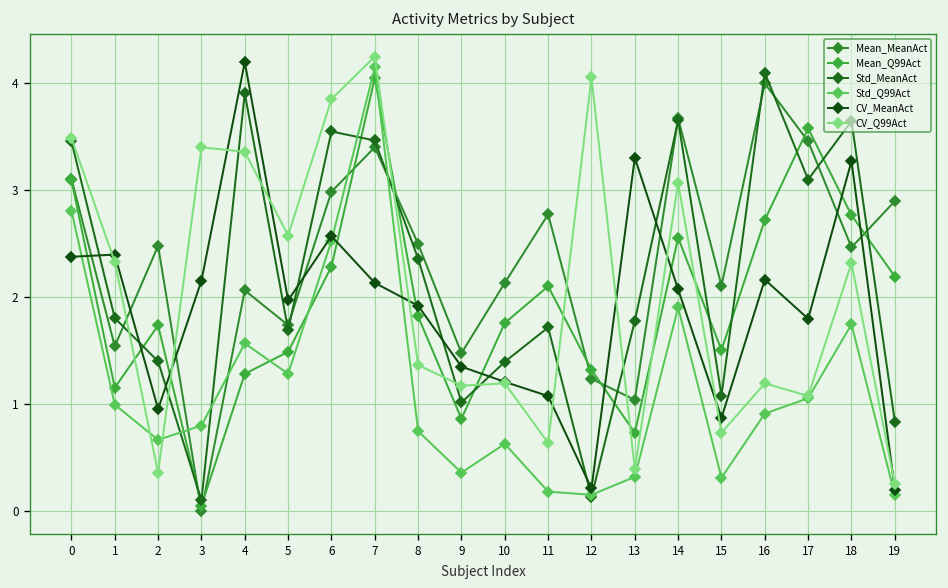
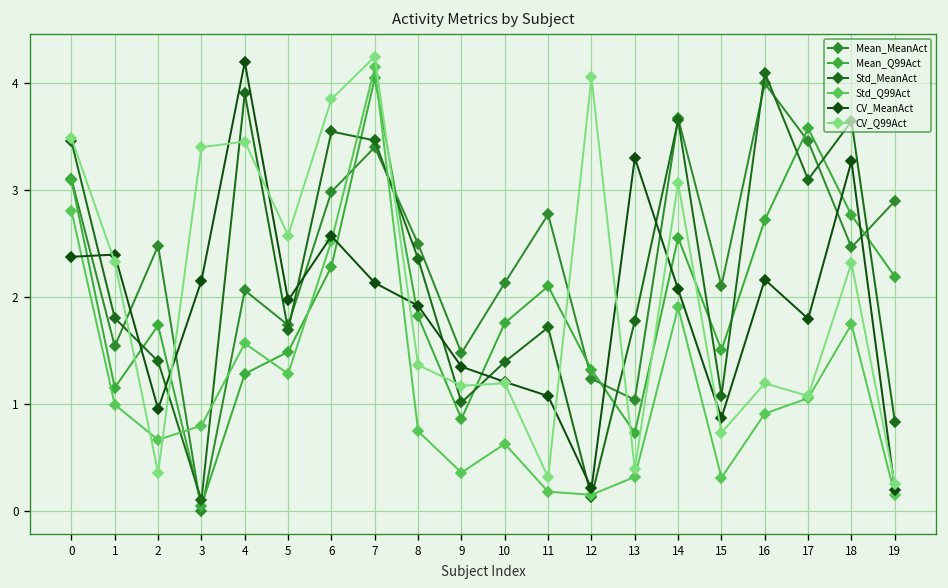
  {
    "CV_Q99Act": {
      "0": 3.5,
      "1": 2.3,
      "2": 0.4,
      "3": 3.4,
-     "4": 3.4,
+     "4": 3.5,
      "5": 2.6,
      "6": 3.9,
      "7": 4.2,
      "8": 1.4,
      "9": 1.2,
-     "11": 0.6,
+     "11": 0.3,
      "12": 4.1,
      "13": 0.4,
      "14": 3.1,
      "15": 0.7,
      "16": 1.2,
      "18": 2.3,
      "19": 0.3
    }
  }
